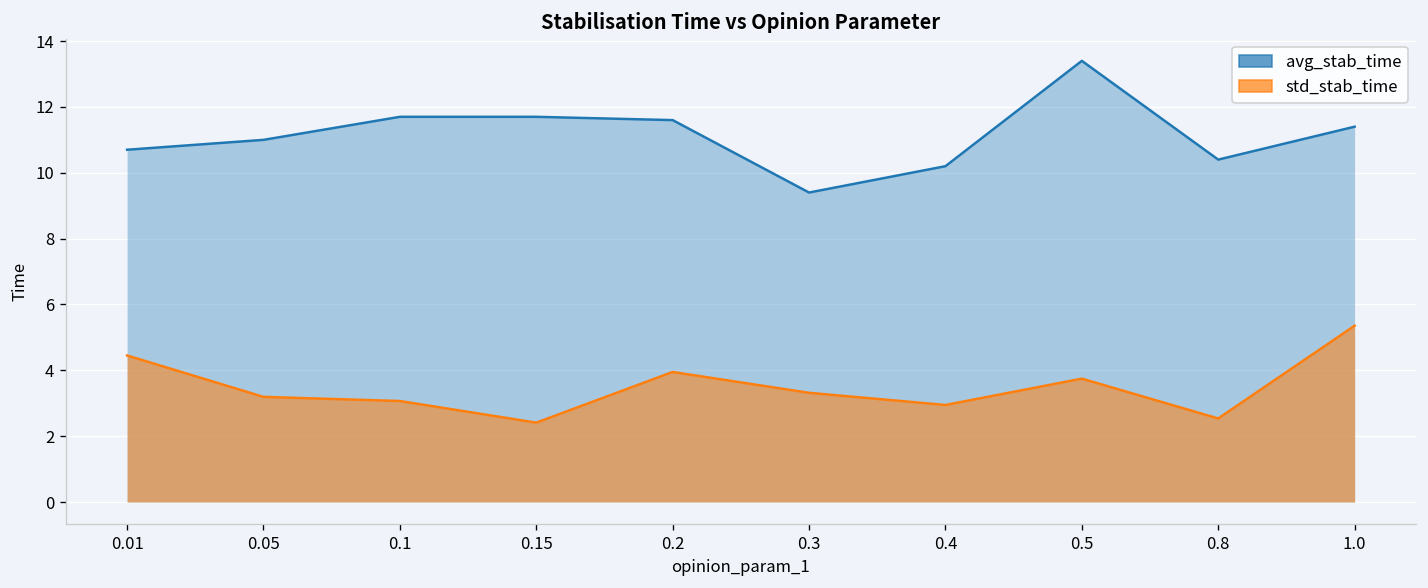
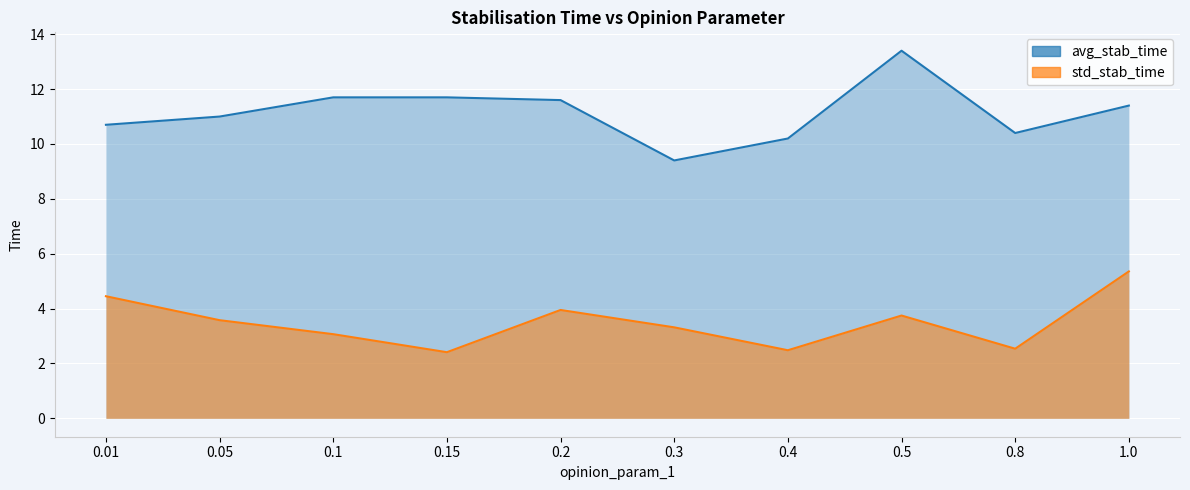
  {
    "avg_stab_time": {
      "0.01": 10.7,
      "0.05": 11.0,
      "0.1": 11.7,
      "0.15": 11.7,
      "0.2": 11.6,
      "0.3": 9.4,
      "0.4": 10.2,
      "0.5": 13.4,
      "0.8": 10.4,
      "1.0": 11.4
    },
    "std_stab_time": {
      "0.01": 4.5,
-     "0.05": 3.2,
+     "0.05": 3.6,
      "0.1": 3.1,
      "0.15": 2.4,
      "0.2": 3.9,
      "0.3": 3.3,
-     "0.4": 2.9,
+     "0.4": 2.5,
      "0.5": 3.7,
      "0.8": 2.5,
      "1.0": 5.4
    }
  }
